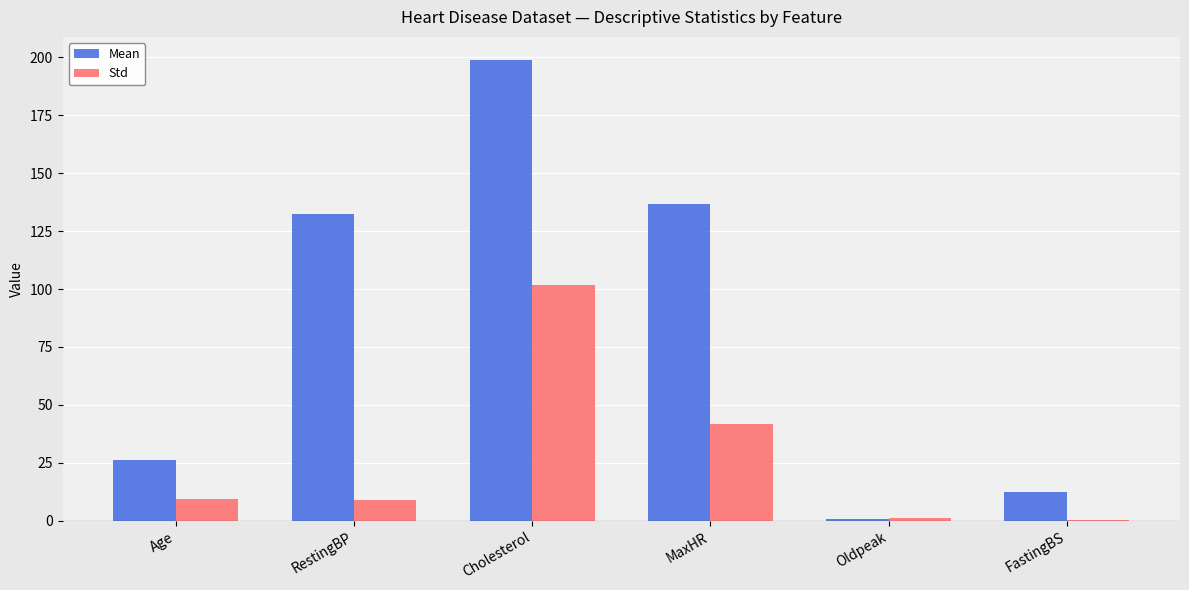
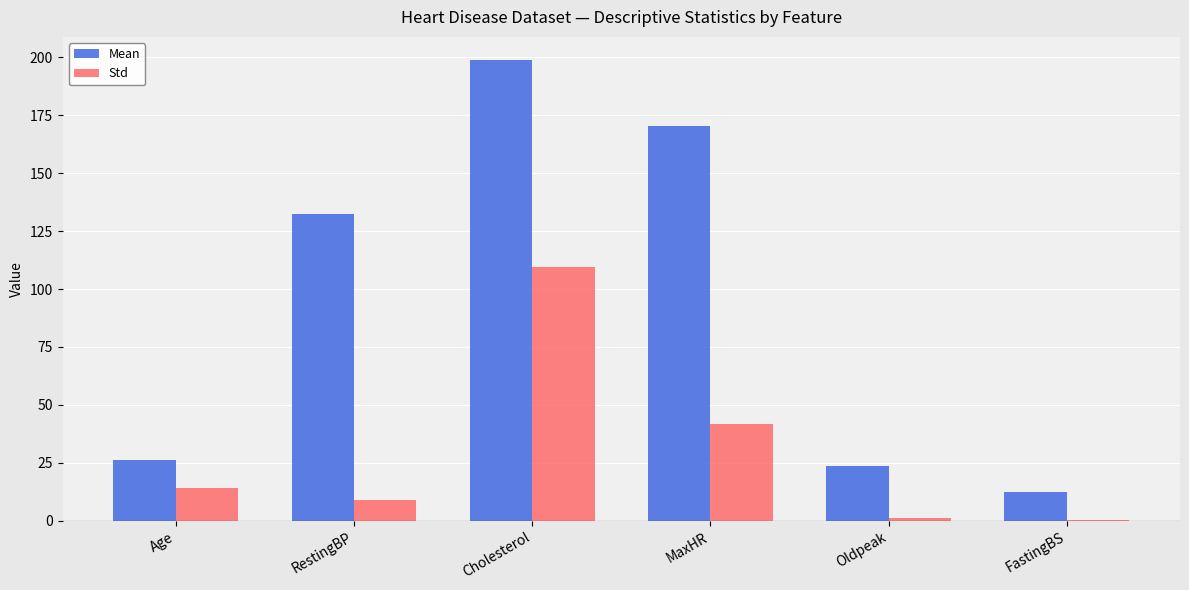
  {
    "Mean": {
      "Age": 26,
      "RestingBP": 132,
      "Cholesterol": 199,
-     "MaxHR": 137,
-     "Oldpeak": 1,
+     "MaxHR": 170,
+     "Oldpeak": 24,
      "FastingBS": 12
    },
    "Std": {
-     "Age": 9,
+     "Age": 14,
      "RestingBP": 9,
-     "Cholesterol": 102,
+     "Cholesterol": 109,
      "MaxHR": 42
    }
  }
